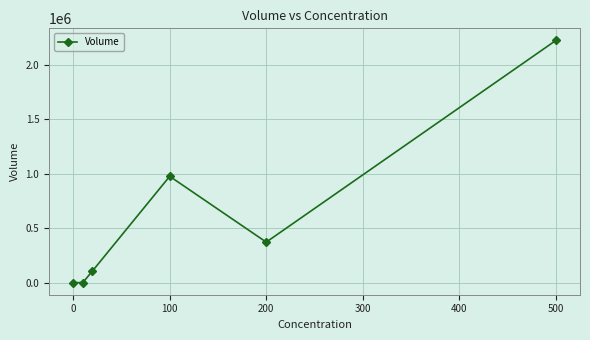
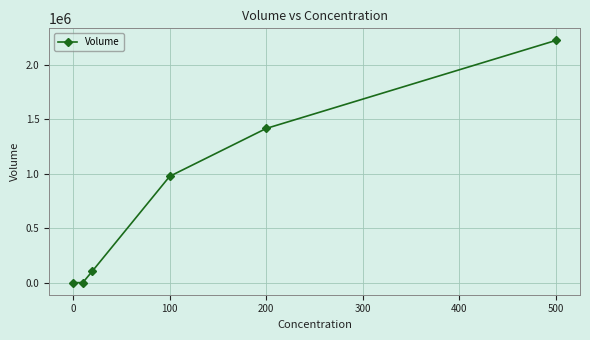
  {
    "0": 0,
    "100": 980000,
-   "200": 370000,
+   "200": 1420000,
    "500": 2220000
  }
